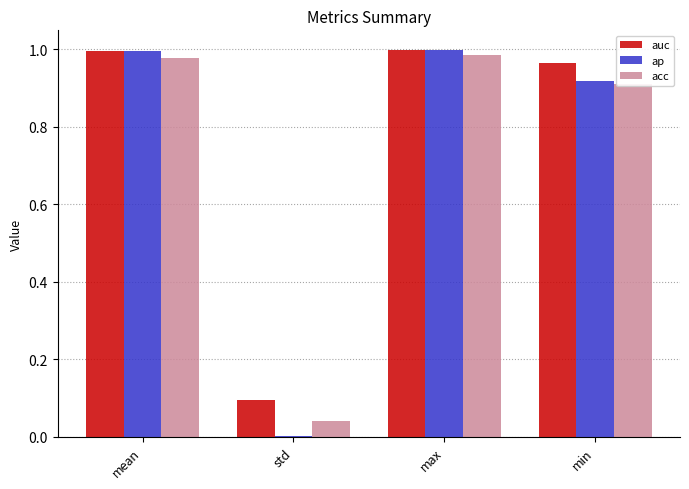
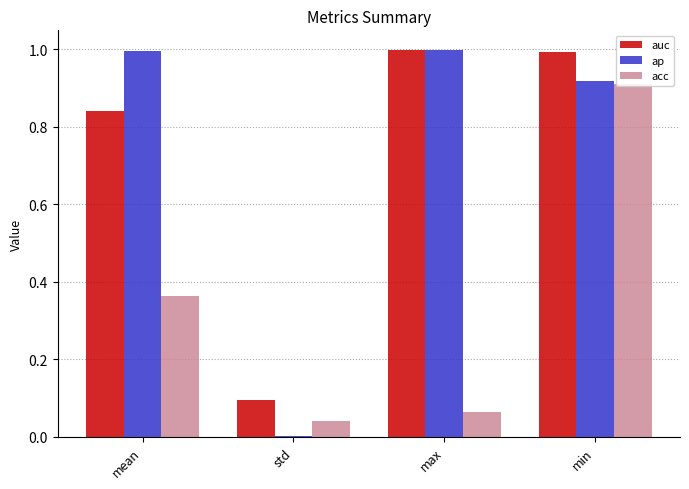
  {
    "auc": {
-     "mean": 1.00,
+     "mean": 0.84,
      "std": 0.09,
      "max": 1.00,
-     "min": 0.96
+     "min": 0.99
    },
    "ap": {
      "mean": 1.00,
      "max": 1.00,
      "min": 0.92
    },
    "acc": {
-     "mean": 0.98,
+     "mean": 0.36,
      "std": 0.04,
-     "max": 0.98
+     "max": 0.06
    }
  }
